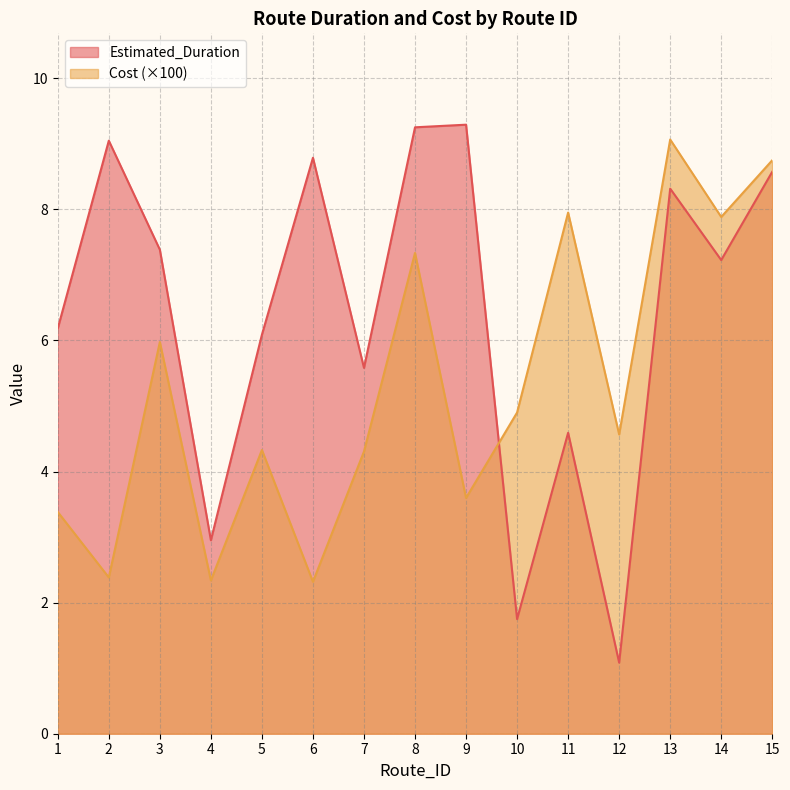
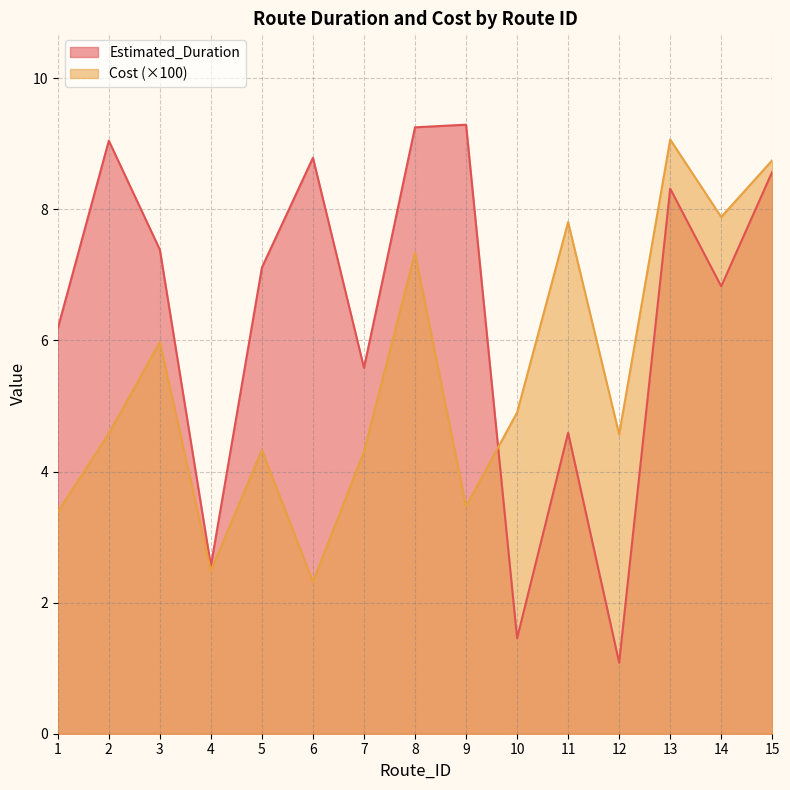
  {
    "Estimated_Duration": {
      "1": 6.2,
      "2": 9.0,
      "3": 7.4,
-     "4": 3.0,
-     "5": 6.1,
+     "4": 2.6,
+     "5": 7.1,
      "6": 8.8,
      "7": 5.6,
      "8": 9.3,
      "9": 9.3,
-     "10": 1.7,
+     "10": 1.5,
      "11": 4.6,
      "12": 1.1,
      "13": 8.3,
-     "14": 7.2,
+     "14": 6.8,
      "15": 8.6
    },
    "Cost (×100)": {
      "1": 3.4,
-     "2": 2.4,
+     "2": 4.6,
      "3": 6.0,
-     "4": 2.3,
+     "4": 2.5,
      "5": 4.3,
      "6": 2.3,
      "7": 4.3,
      "8": 7.3,
-     "9": 3.6,
+     "9": 3.5,
      "10": 4.9,
-     "11": 7.9,
+     "11": 7.8,
      "12": 4.6,
      "13": 9.1,
      "14": 7.9,
      "15": 8.7
    }
  }
